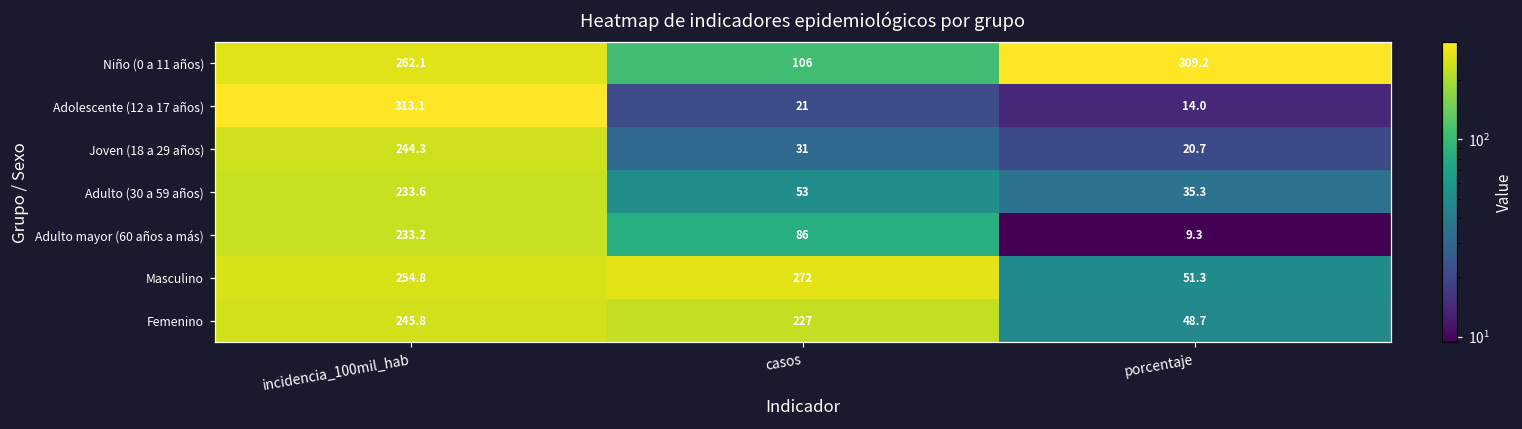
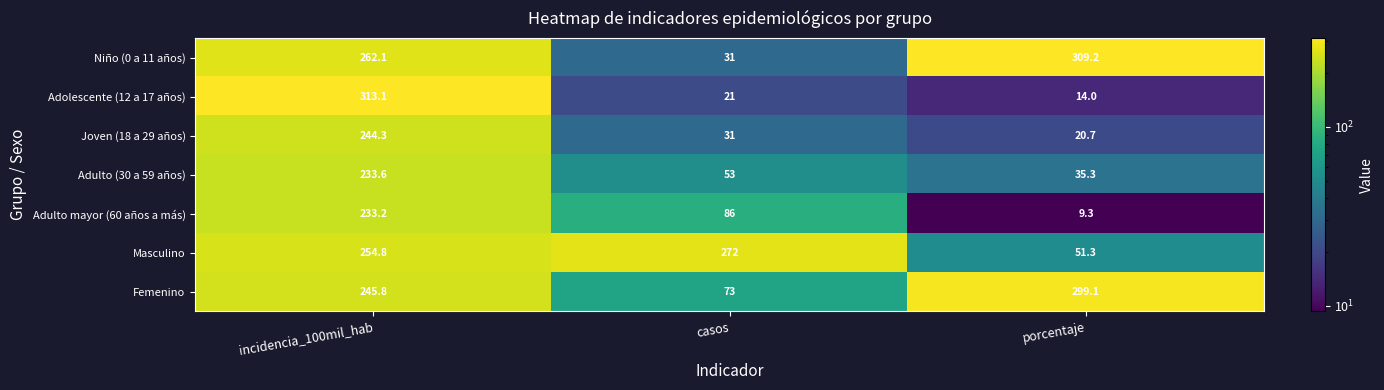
  {
    "Niño (0 a 11 años)": {
      "incidencia_100mil_hab": 262.1,
-     "casos": 106,
+     "casos": 31,
      "porcentaje": 309.2
    },
    "Adolescente (12 a 17 años)": {
      "incidencia_100mil_hab": 313.1,
      "casos": 21,
      "porcentaje": 14.0
    },
    "Joven (18 a 29 años)": {
      "incidencia_100mil_hab": 244.3,
      "casos": 31,
      "porcentaje": 20.7
    },
    "Adulto (30 a 59 años)": {
      "incidencia_100mil_hab": 233.6,
      "casos": 53,
      "porcentaje": 35.3
    },
    "Adulto mayor (60 años a más)": {
      "incidencia_100mil_hab": 233.2,
      "casos": 86,
      "porcentaje": 9.3
    },
    "Masculino": {
      "incidencia_100mil_hab": 254.8,
      "casos": 272,
      "porcentaje": 51.3
    },
    "Femenino": {
      "incidencia_100mil_hab": 245.8,
-     "casos": 227,
-     "porcentaje": 48.7
+     "casos": 73,
+     "porcentaje": 299.1
    }
  }
